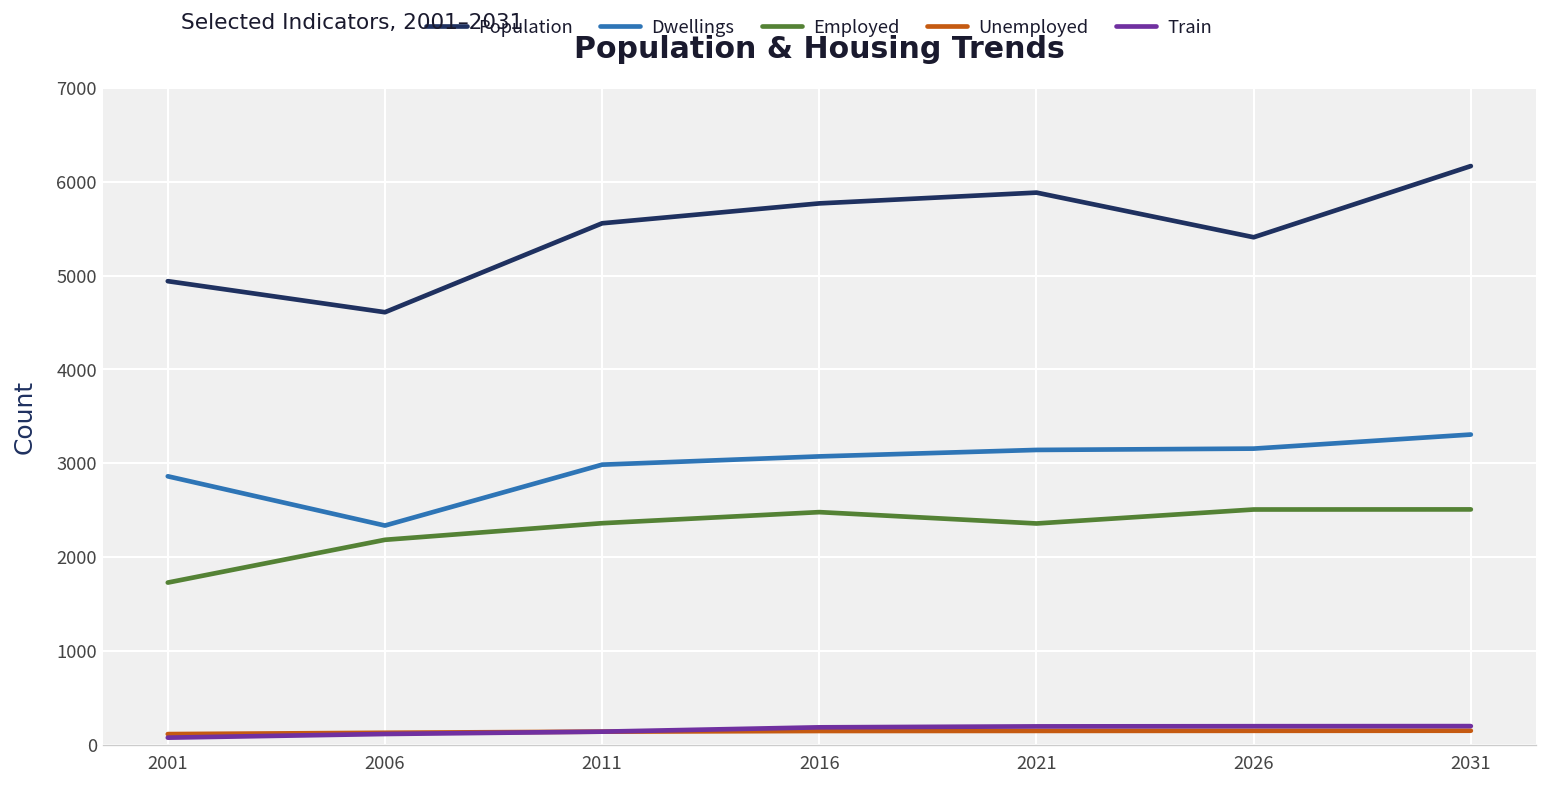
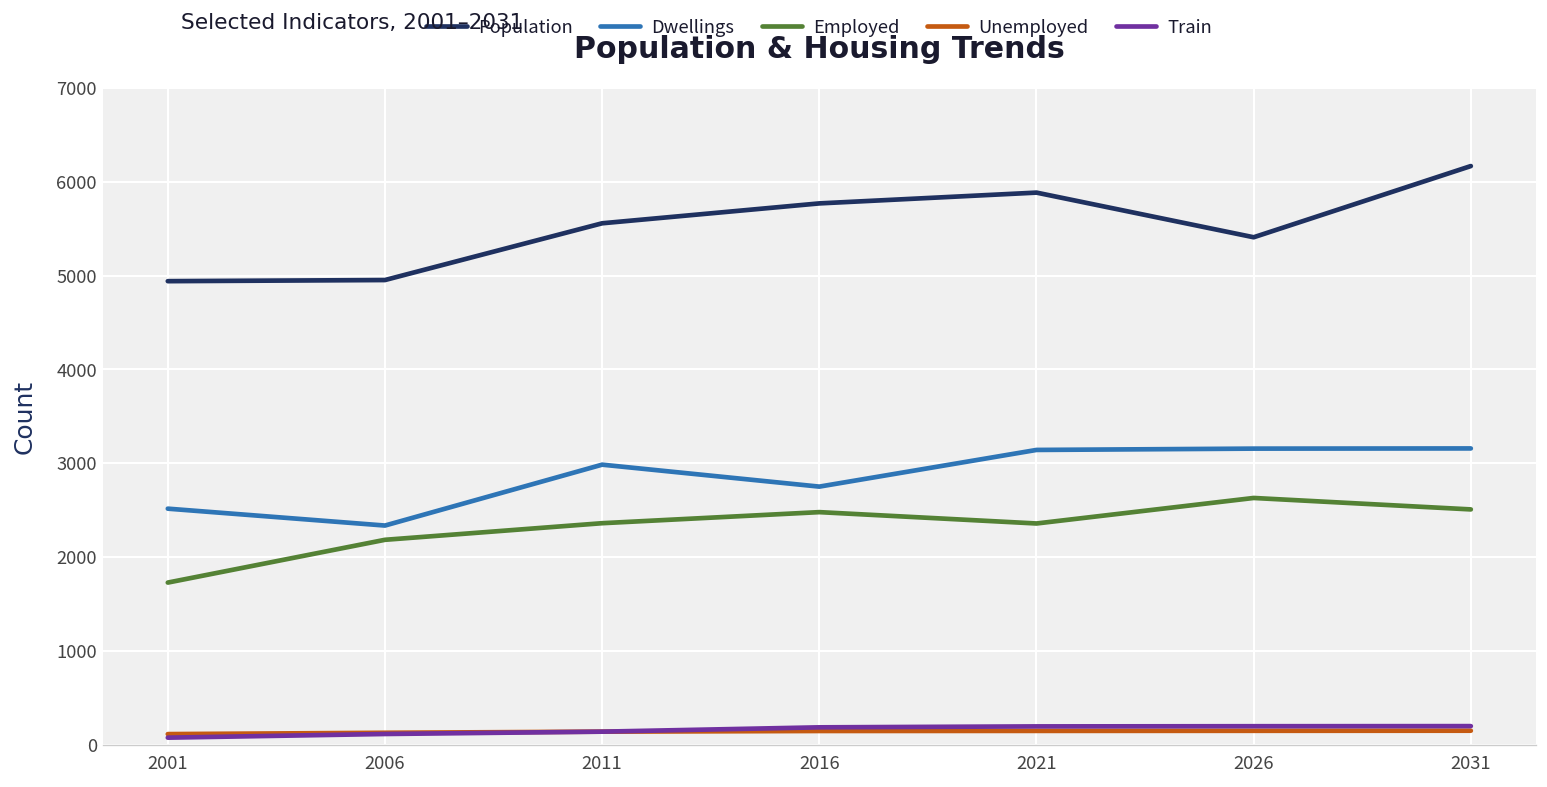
  {
    "Population": {
      "2001": 4900,
-     "2006": 4600,
+     "2006": 5000,
      "2011": 5600,
      "2016": 5800,
      "2021": 5900,
      "2026": 5400,
      "2031": 6200
    },
    "Dwellings": {
-     "2001": 2900,
+     "2001": 2500,
      "2006": 2300,
      "2011": 3000,
-     "2016": 3100,
+     "2016": 2800,
      "2021": 3100,
      "2026": 3200,
-     "2031": 3300
+     "2031": 3200
    },
    "Employed": {
      "2001": 1700,
      "2006": 2200,
      "2011": 2400,
      "2016": 2500,
      "2021": 2400,
-     "2026": 2500,
+     "2026": 2600,
      "2031": 2500
    },
    "Unemployed": {
      "2001": 100,
      "2016": 100,
      "2021": 100,
      "2026": 100,
      "2031": 100
    },
    "Train": {
      "2001": 100,
      "2016": 200,
      "2021": 200,
      "2026": 200,
      "2031": 200
    }
  }
